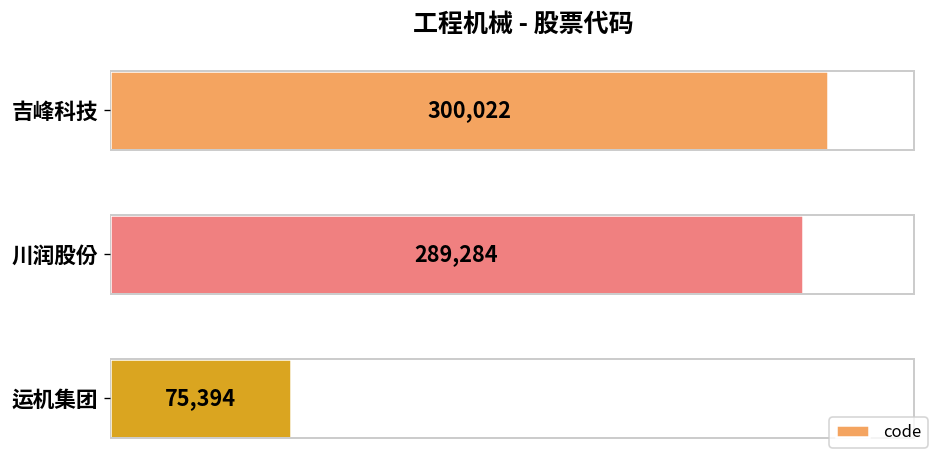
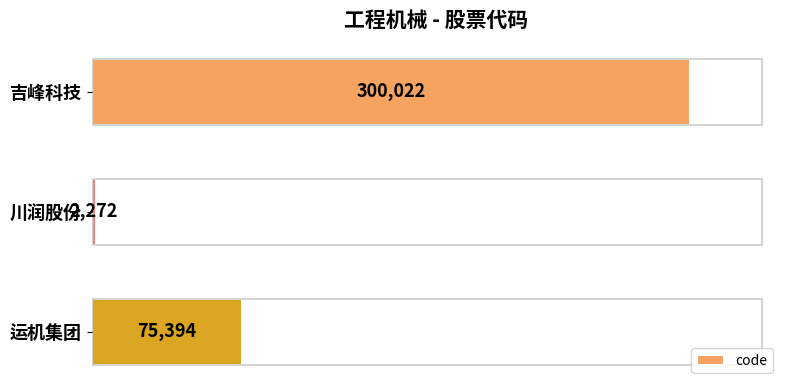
  {
    "吉峰科技": "300,022",
-   "川润股份": "289,284",
+   "川润股份": "2,272",
    "运机集团": "75,394"
  }
